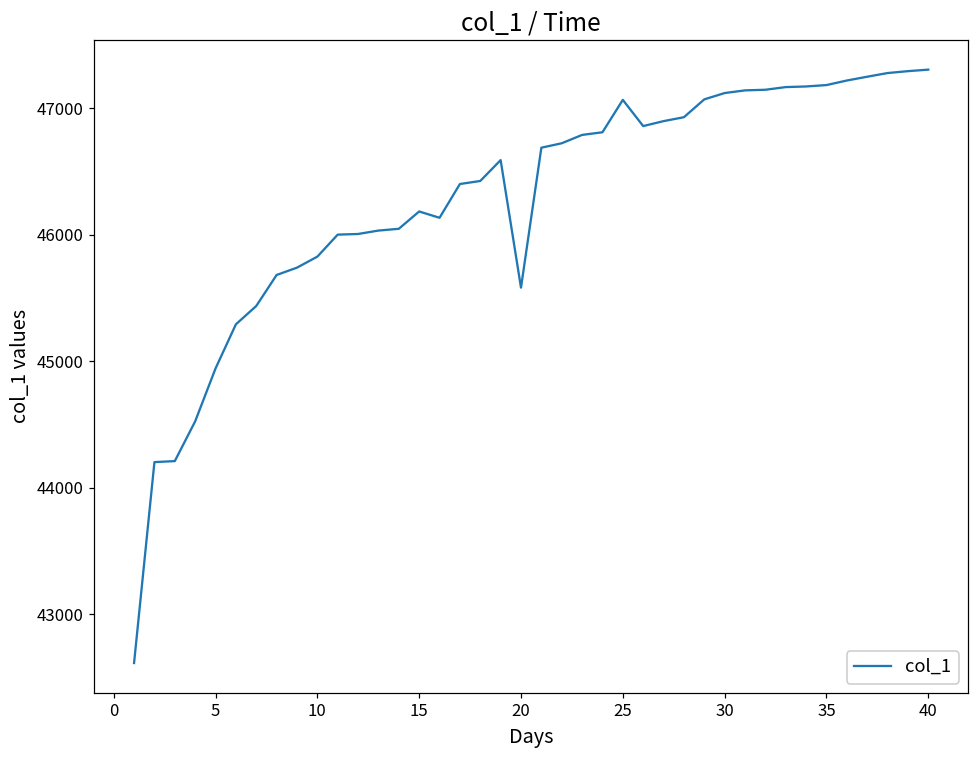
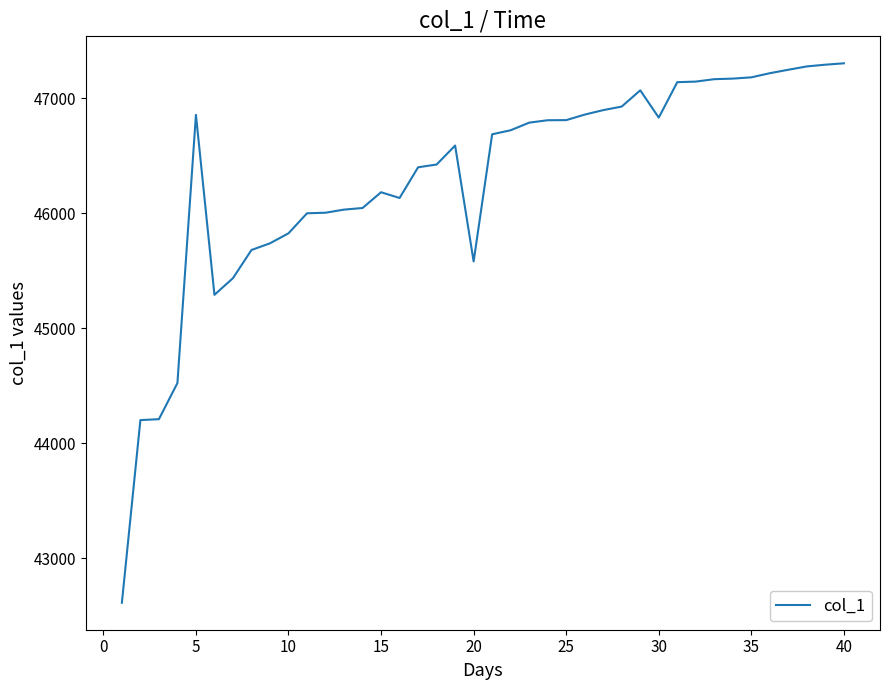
  {
-   "5": 44940,
+   "5": 46860,
    "10": 45830,
    "15": 46180,
    "20": 45580,
-   "25": 47070,
-   "30": 47120,
+   "25": 46810,
+   "30": 46830,
    "35": 47180,
    "40": 47310
  }
